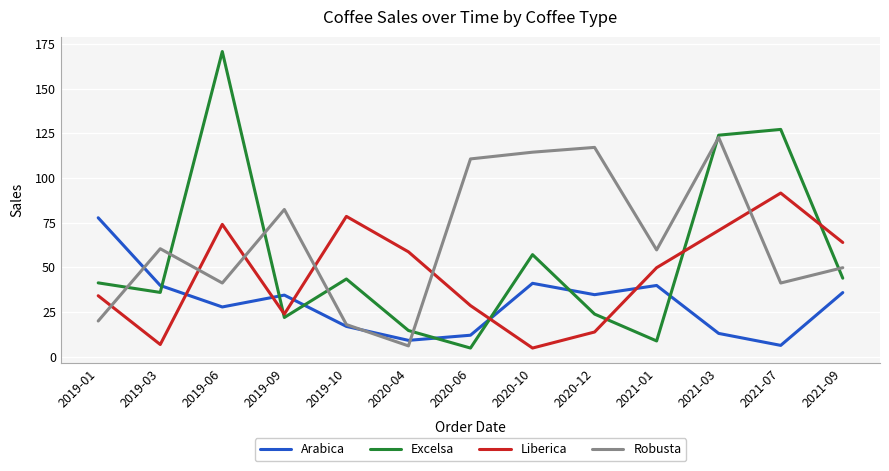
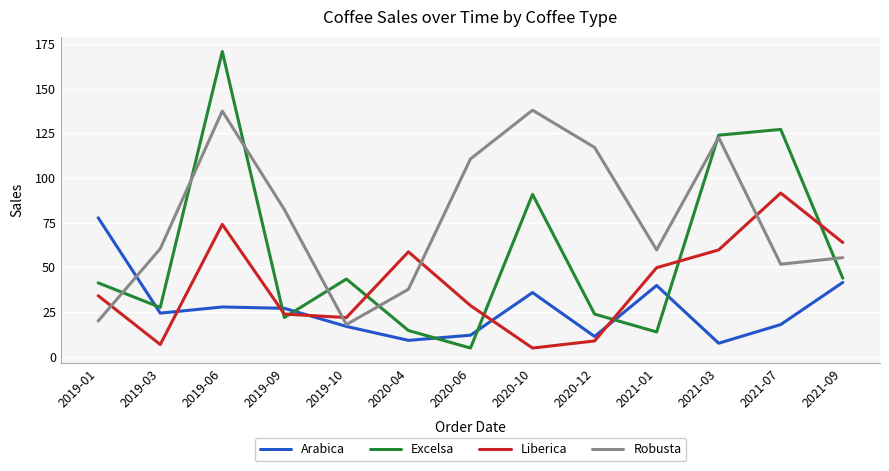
  {
    "Arabica": {
      "2019-01": 78,
-     "2019-03": 40,
+     "2019-03": 24,
      "2019-06": 28,
-     "2019-09": 34,
+     "2019-09": 27,
      "2020-04": 9,
      "2020-06": 12,
-     "2020-10": 41,
-     "2020-12": 35,
+     "2020-10": 36,
+     "2020-12": 11,
      "2021-01": 40,
-     "2021-03": 13,
-     "2021-07": 6,
-     "2021-09": 36
+     "2021-03": 7,
+     "2021-07": 18,
+     "2021-09": 42
    },
    "Excelsa": {
      "2019-01": 41,
-     "2019-03": 36,
+     "2019-03": 28,
      "2019-06": 171,
      "2019-09": 22,
      "2019-10": 43,
      "2020-04": 15,
      "2020-06": 5,
-     "2020-10": 57,
+     "2020-10": 91,
      "2020-12": 24,
-     "2021-01": 9,
+     "2021-01": 14,
      "2021-07": 127,
      "2021-09": 44
    },
    "Liberica": {
      "2019-01": 34,
      "2019-03": 7,
      "2019-06": 74,
      "2019-09": 24,
-     "2019-10": 78,
+     "2019-10": 22,
      "2020-04": 59,
      "2020-06": 29,
      "2020-10": 5,
-     "2020-12": 14,
+     "2020-12": 9,
      "2021-01": 50,
-     "2021-03": 71,
+     "2021-03": 60,
      "2021-07": 92,
      "2021-09": 64
    },
    "Robusta": {
      "2019-01": 20,
      "2019-03": 60,
-     "2019-06": 41,
+     "2019-06": 137,
      "2019-09": 82,
-     "2020-04": 6,
+     "2020-04": 38,
      "2020-06": 111,
-     "2020-10": 114,
+     "2020-10": 138,
      "2020-12": 117,
      "2021-01": 60,
-     "2021-07": 41,
-     "2021-09": 50
+     "2021-07": 52,
+     "2021-09": 55
    }
  }
